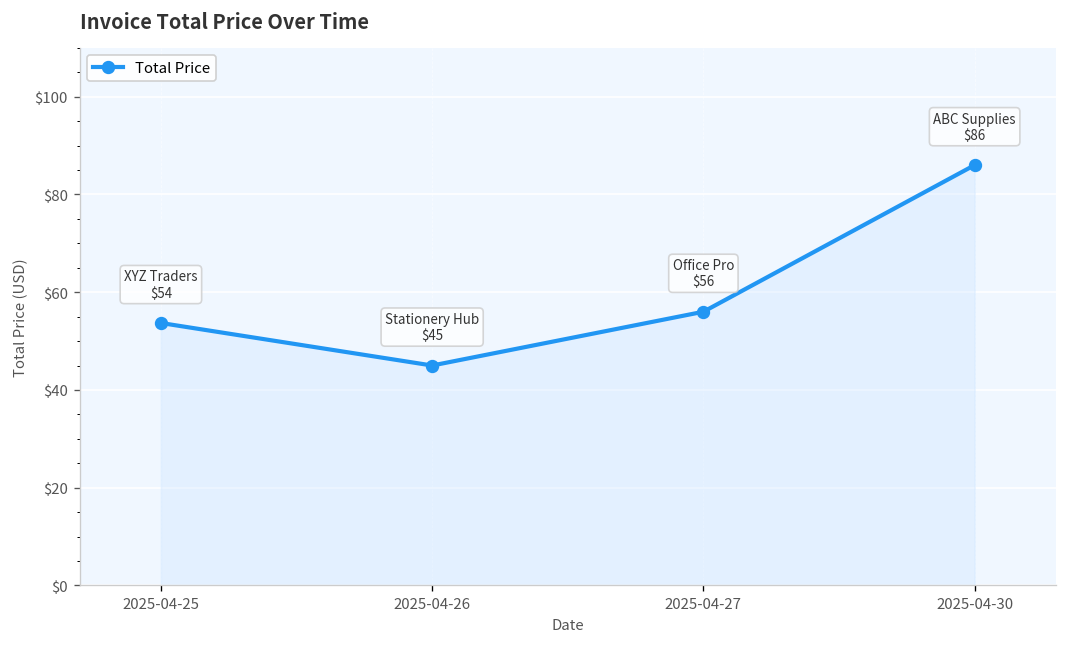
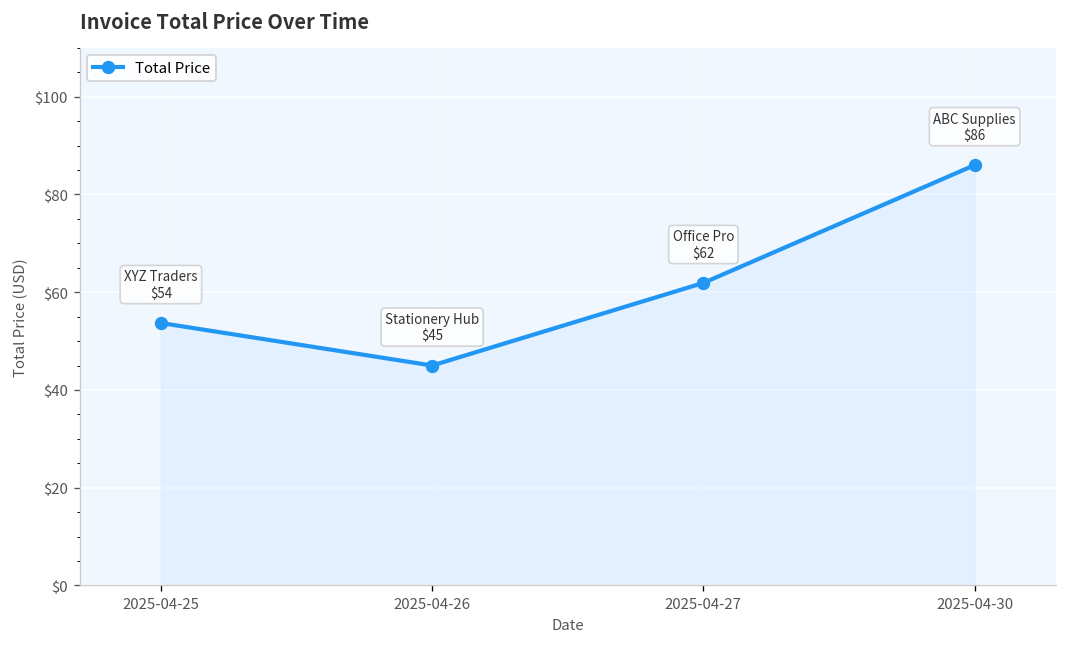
  {
-   "2025-04-27": "$56"
+   "2025-04-27": "$62"
  }
